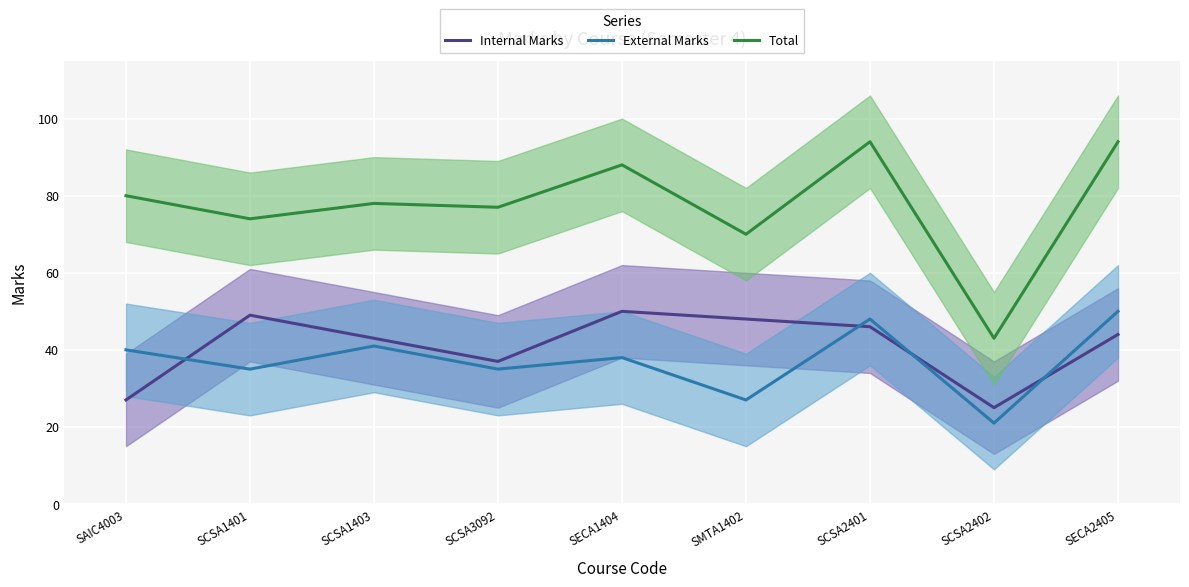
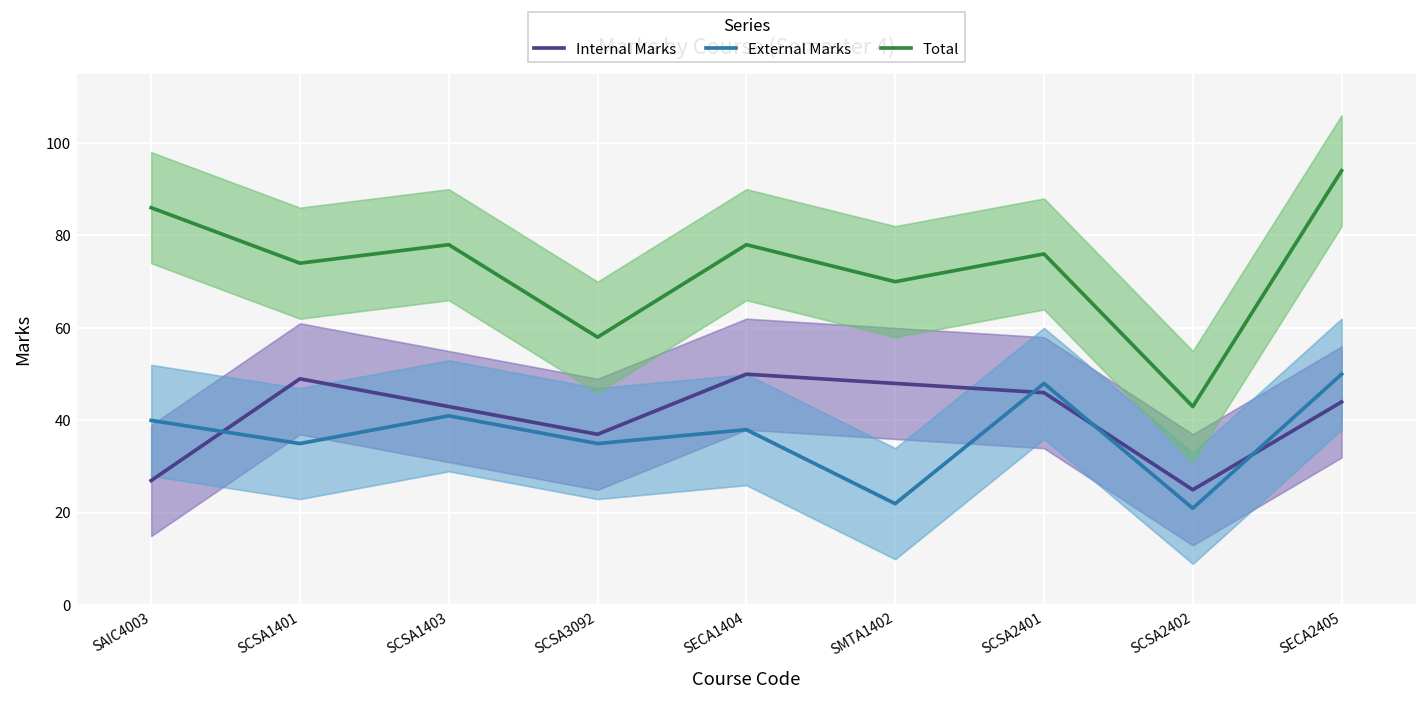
  {
    "Internal Marks": {
      "SAIC4003": 27,
      "SCSA1401": 49,
      "SCSA1403": 43,
      "SCSA3092": 37,
      "SMTA1402": 48,
      "SCSA2401": 46,
      "SCSA2402": 25,
      "SECA2405": 44
    },
    "External Marks": {
      "SAIC4003": 40,
      "SCSA1401": 35,
      "SCSA1403": 41,
      "SCSA3092": 35,
      "SECA1404": 38,
-     "SMTA1402": 27,
+     "SMTA1402": 22,
      "SCSA2401": 48,
      "SCSA2402": 21,
      "SECA2405": 50
    },
    "Total": {
-     "SAIC4003": 80,
+     "SAIC4003": 86,
      "SCSA1401": 74,
      "SCSA1403": 78,
-     "SCSA3092": 77,
-     "SECA1404": 88,
+     "SCSA3092": 58,
+     "SECA1404": 78,
      "SMTA1402": 70,
-     "SCSA2401": 94,
+     "SCSA2401": 76,
      "SCSA2402": 43,
      "SECA2405": 94
    }
  }
